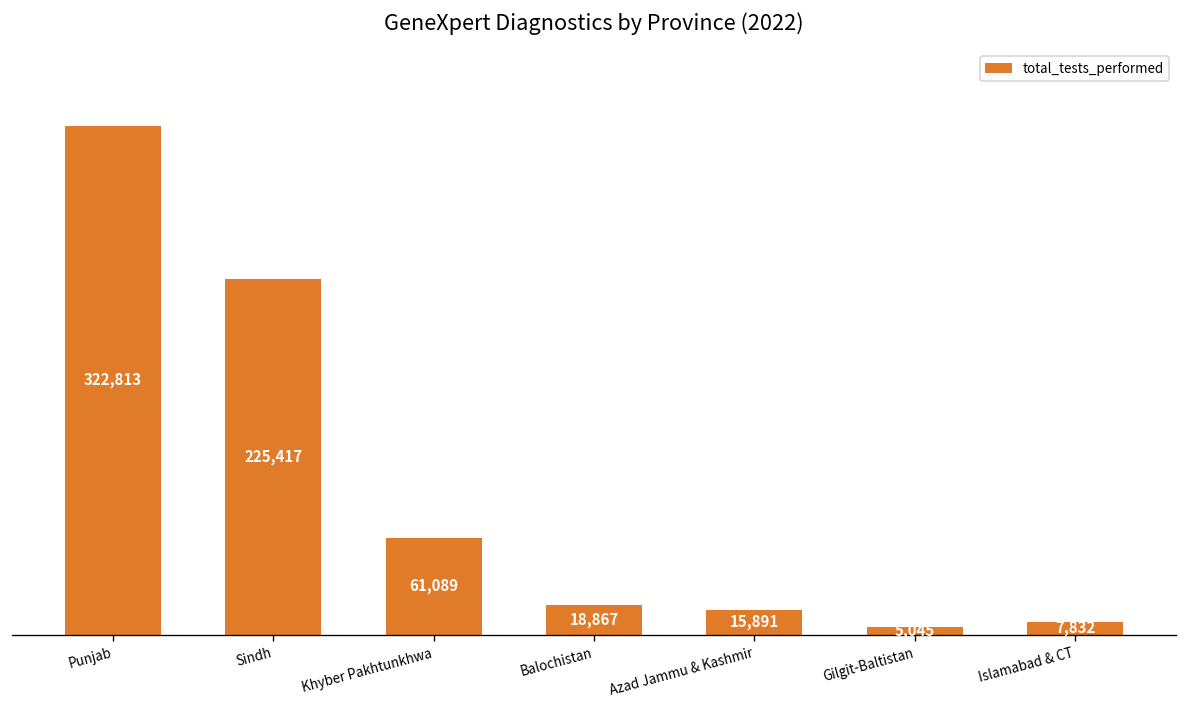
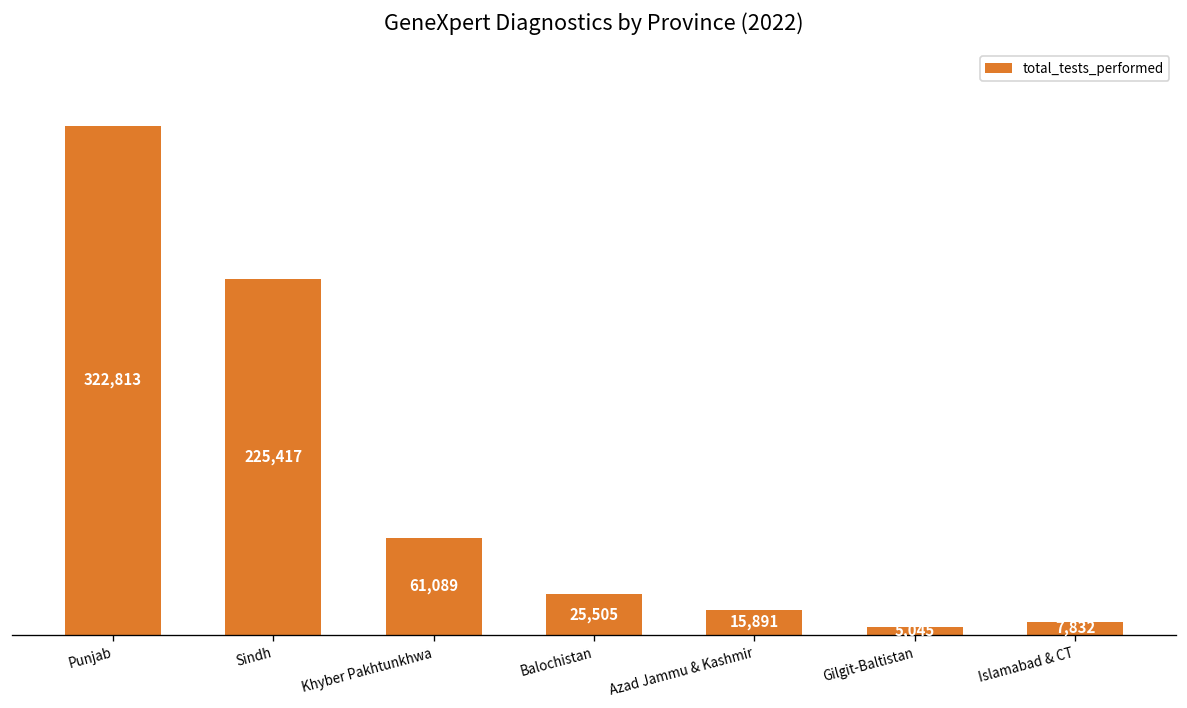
  {
    "Punjab": "322,813",
    "Sindh": "225,417",
    "Khyber Pakhtunkhwa": "61,089",
-   "Balochistan": "18,867",
+   "Balochistan": "25,505",
    "Azad Jammu & Kashmir": "15,891",
    "Islamabad & CT": "7,832"
  }
